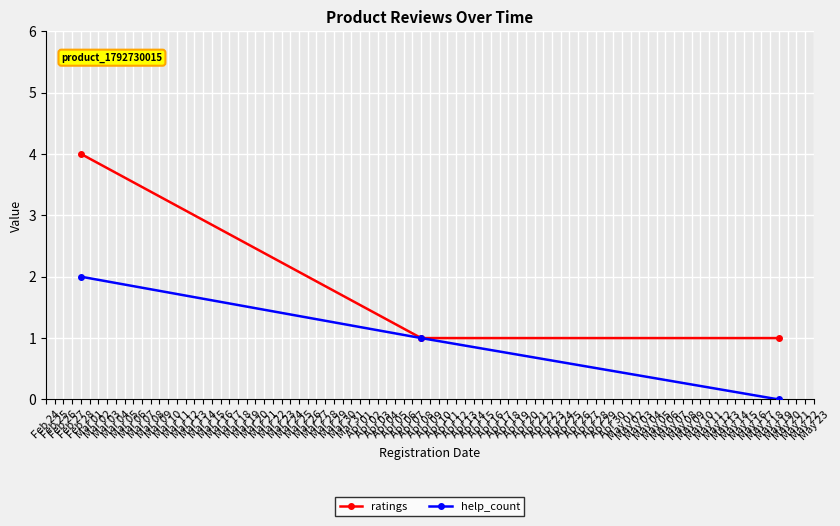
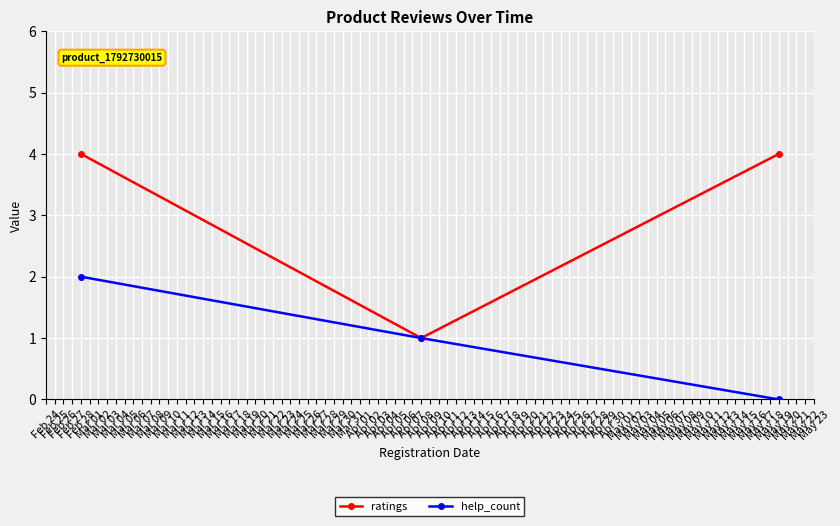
  {
    "ratings": {
      "Feb 28": 4,
-     "May 19": 1
+     "May 19": 4
    },
    "help_count": {
      "Feb 28": 2,
      "May 19": 0
    }
  }
